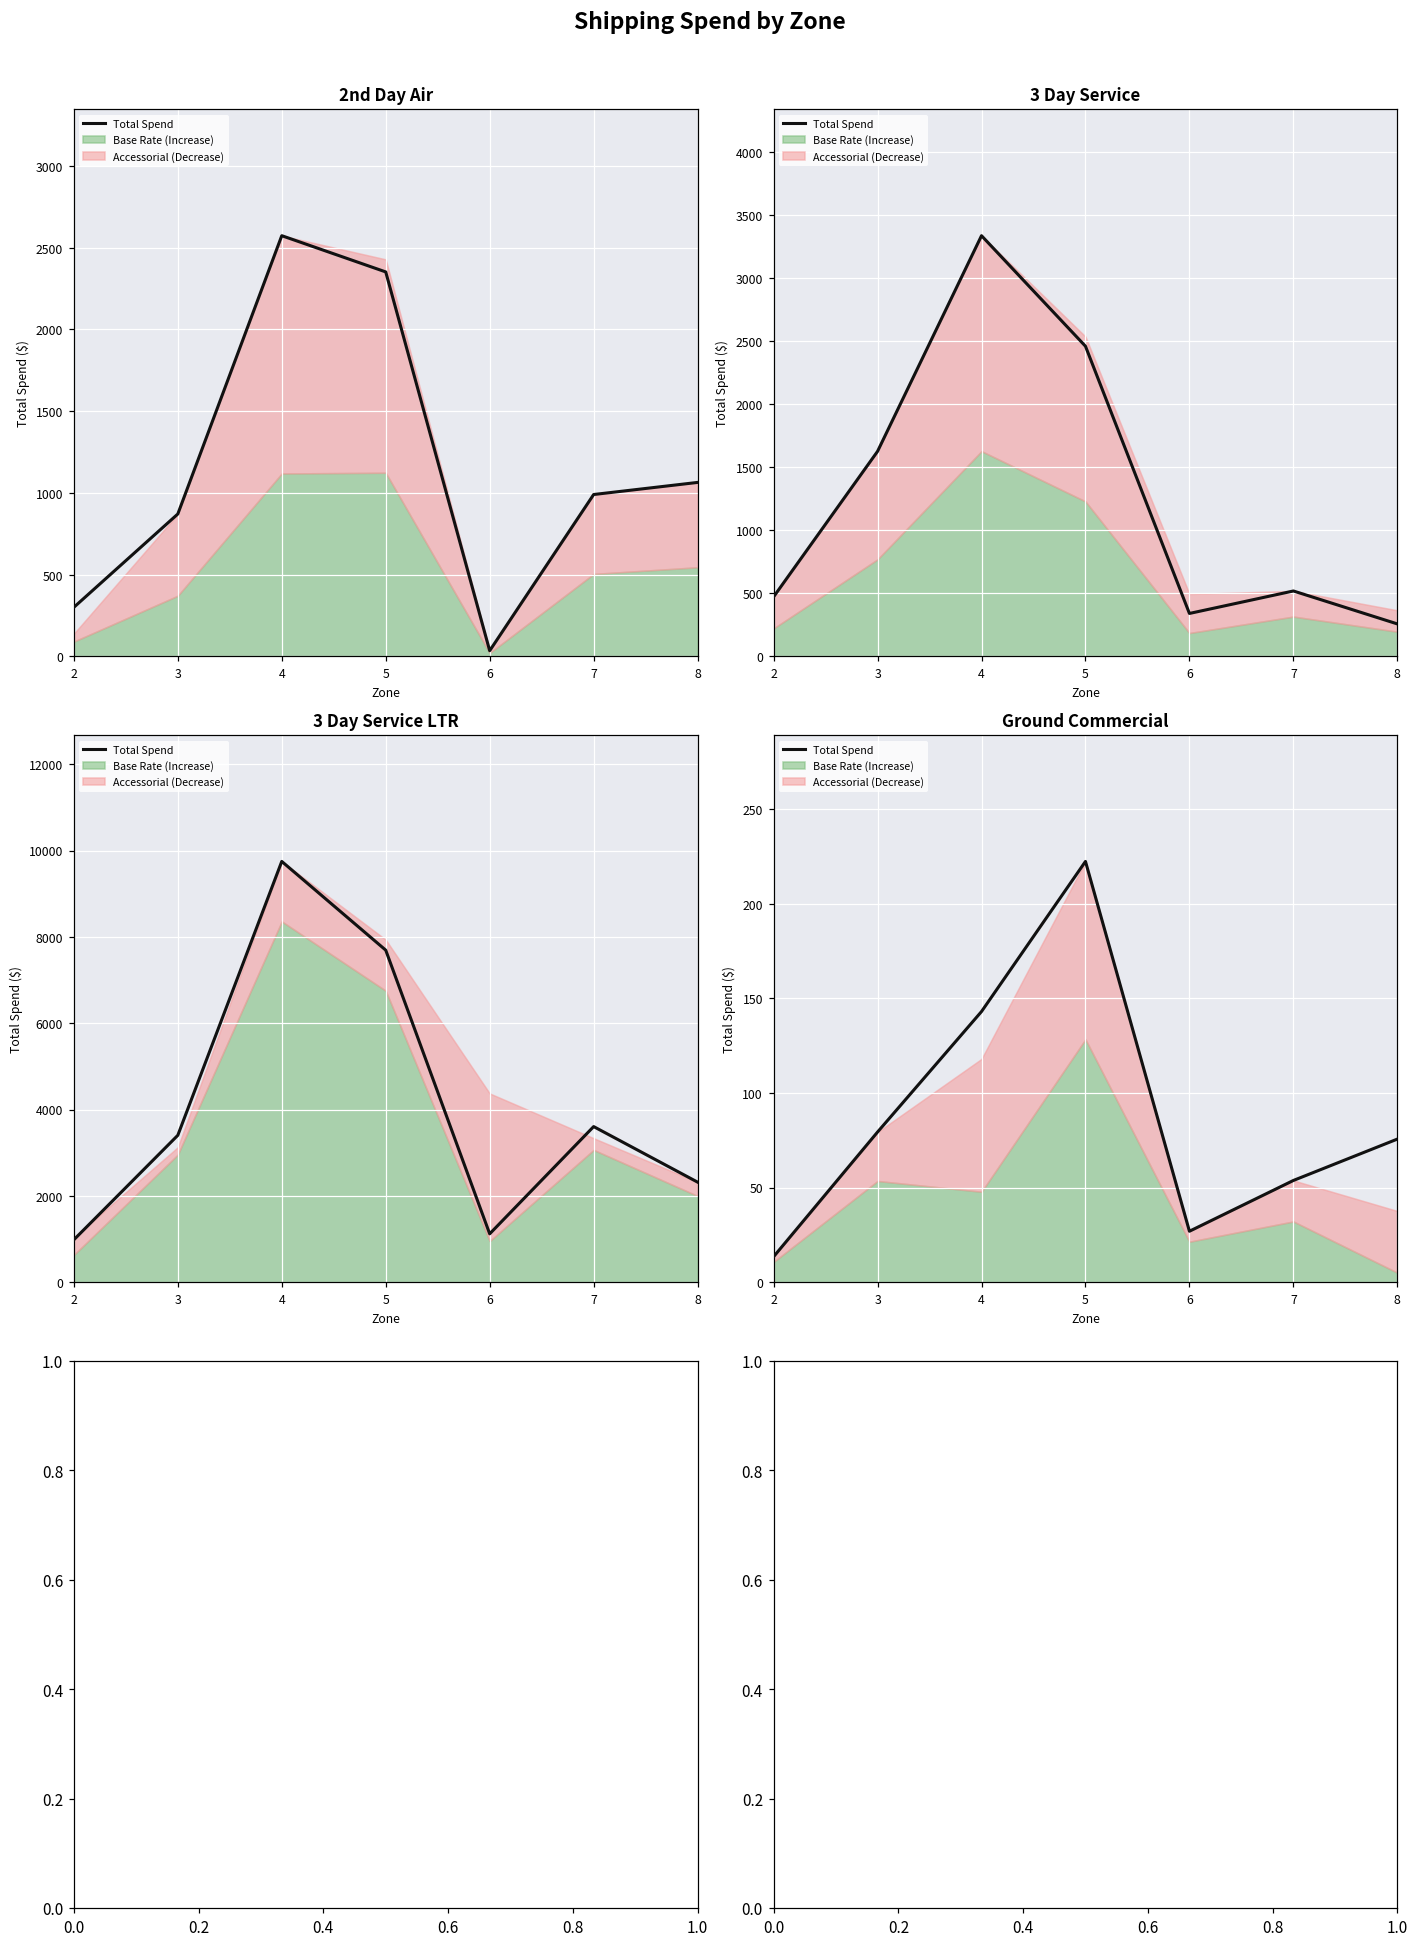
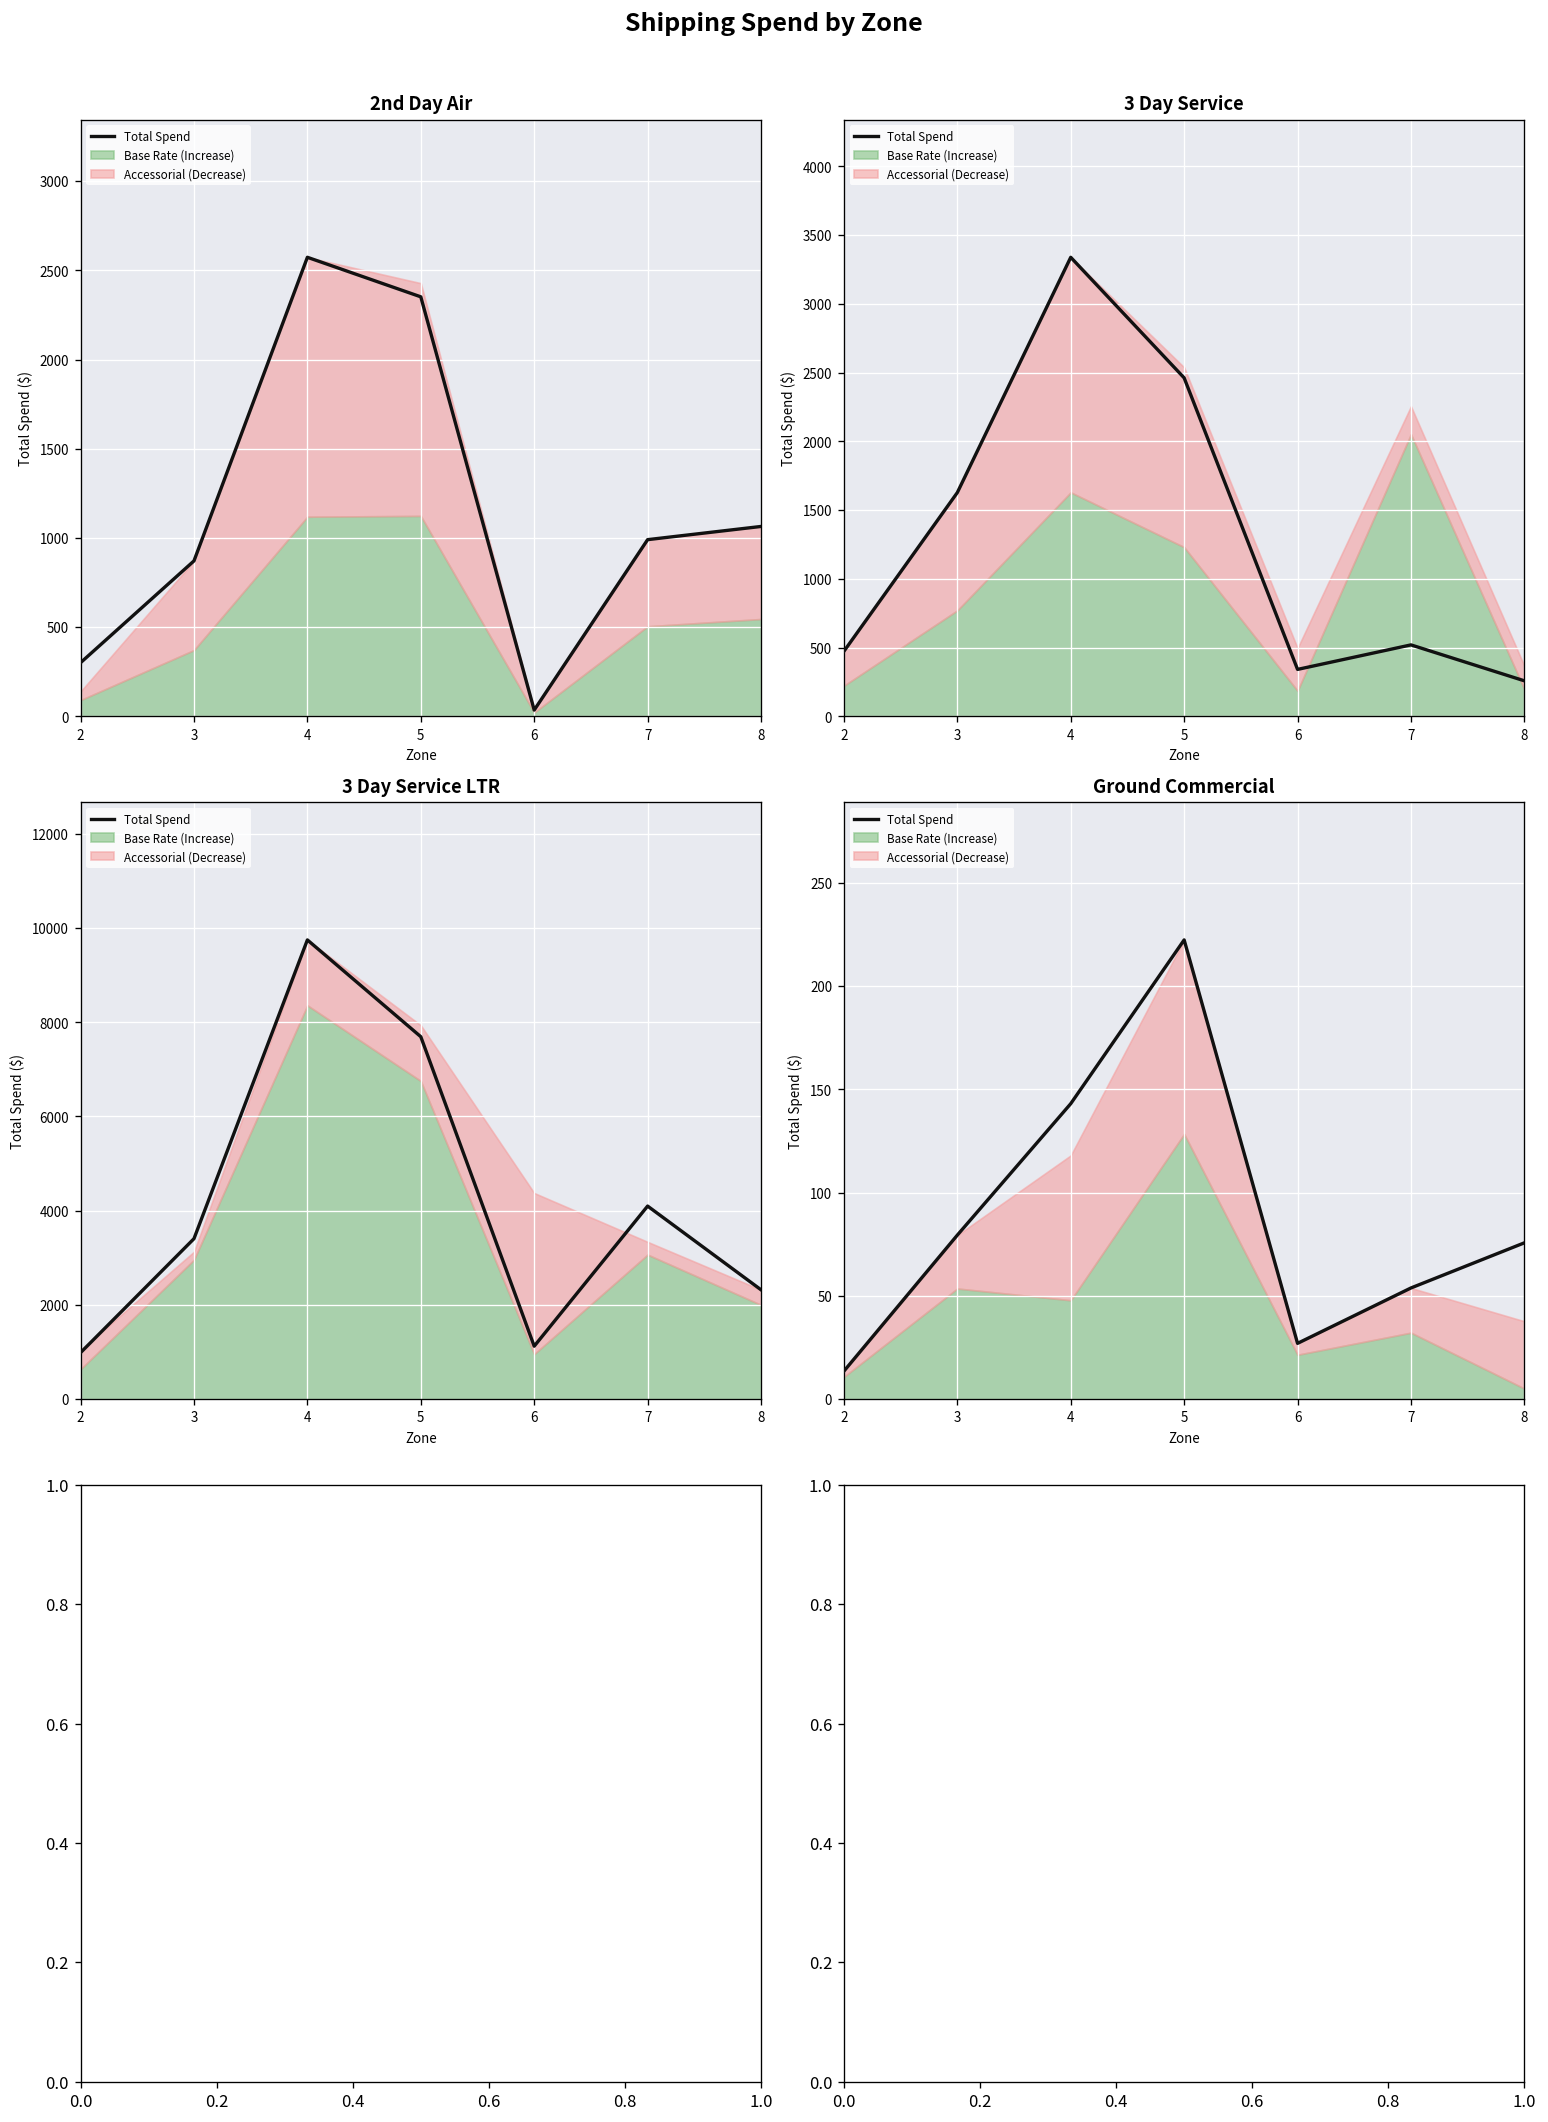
  {
    "2nd Day Air": {
      "Total Spend": {
        "2": 300,
        "5": 2350
      },
      "Base Rate (Increase)": {
        "2": 90,
        "3": 370,
        "4": 1120,
        "5": 1120,
        "7": 500,
        "8": 550
      },
      "Accessorial (Decrease)": {
        "2": 50,
        "5": 1300
      }
    },
    "3 Day Service": {
      "Base Rate (Increase)": {
        "2": 220,
        "3": 770,
        "4": 1630,
        "5": 1230,
        "6": 190,
-       "7": 320,
+       "7": 2050,
        "8": 200
      },
      "Total Spend": {
        "5": 2460,
        "6": 340,
        "8": 260
      },
      "Accessorial (Decrease)": {
        "5": 1310,
        "6": 310,
        "8": 170
      }
    },
    "3 Day Service LTR": {
      "Base Rate (Increase)": {
        "2": 600,
        "3": 3000,
        "4": 8400,
        "5": 6800,
        "6": 1000,
        "7": 3100,
        "8": 2000
      },
      "Total Spend": {
        "3": 3400,
        "5": 7700,
        "6": 1100,
-       "7": 3600
+       "7": 4100
      },
      "Accessorial (Decrease)": {
        "3": 200,
        "5": 1200,
        "6": 3400,
        "7": 300
      }
    },
    "Ground Commercial": {
      "Base Rate (Increase)": {
        "2": 11,
        "3": 54,
        "4": 48,
        "5": 128,
        "6": 21,
        "7": 32,
        "8": 5
      },
      "Total Spend": {
        "4": 143,
        "8": 76
      },
      "Accessorial (Decrease)": {
        "4": 70,
        "8": 33
      }
    }
  }
